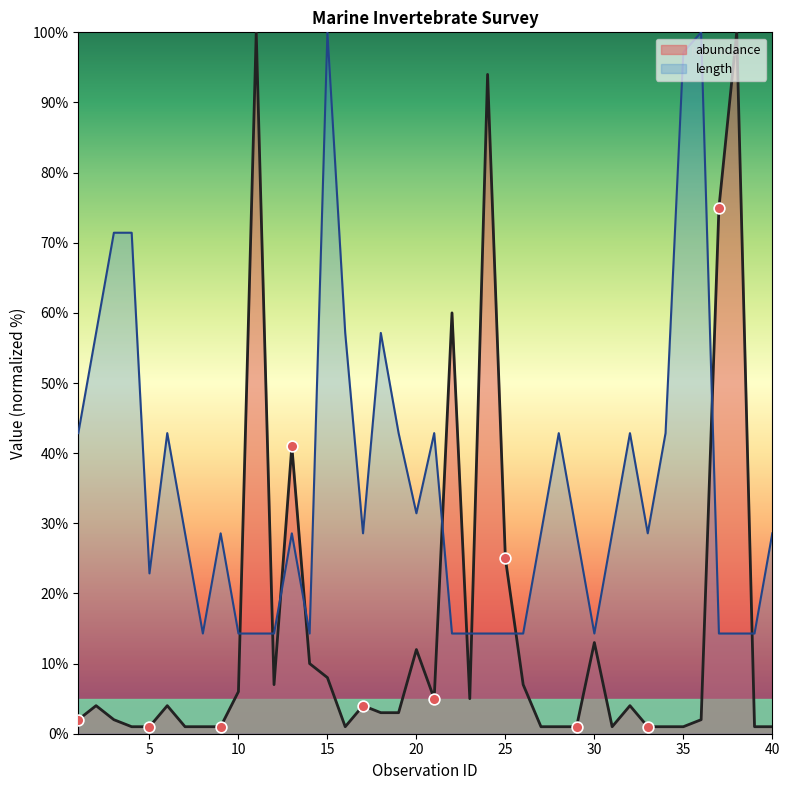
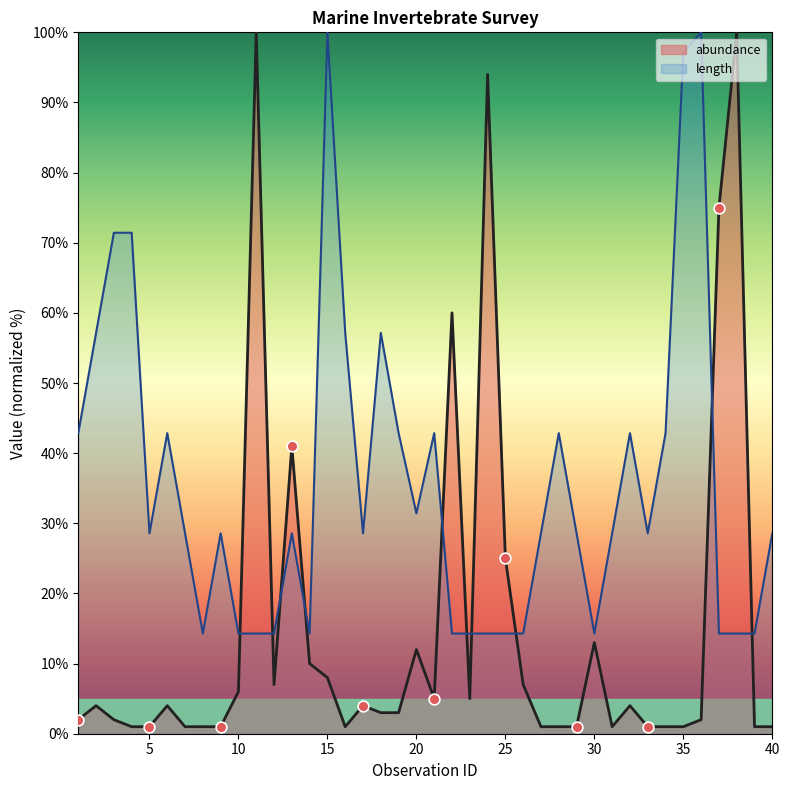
  {
    "length": {
-     "5": "23%",
+     "5": "29%",
      "10": "14%",
      "15": "100%",
      "20": "31%",
      "25": "14%",
      "30": "14%",
      "40": "29%"
    }
  }
